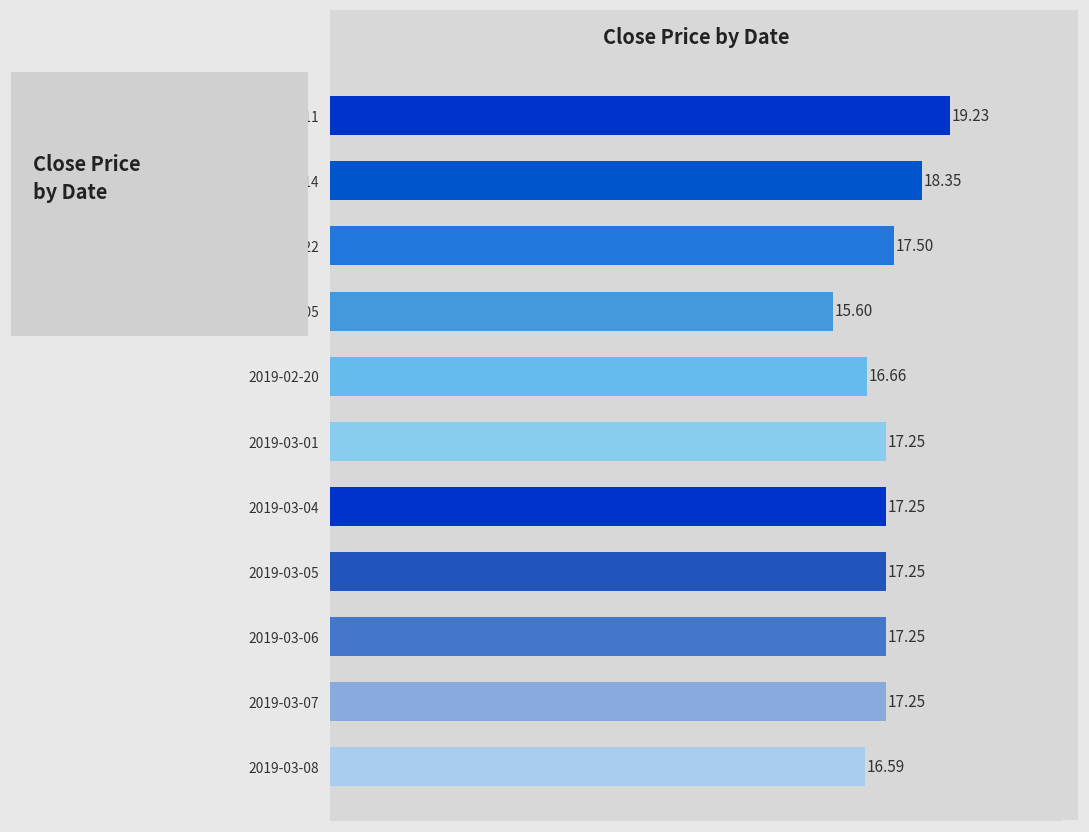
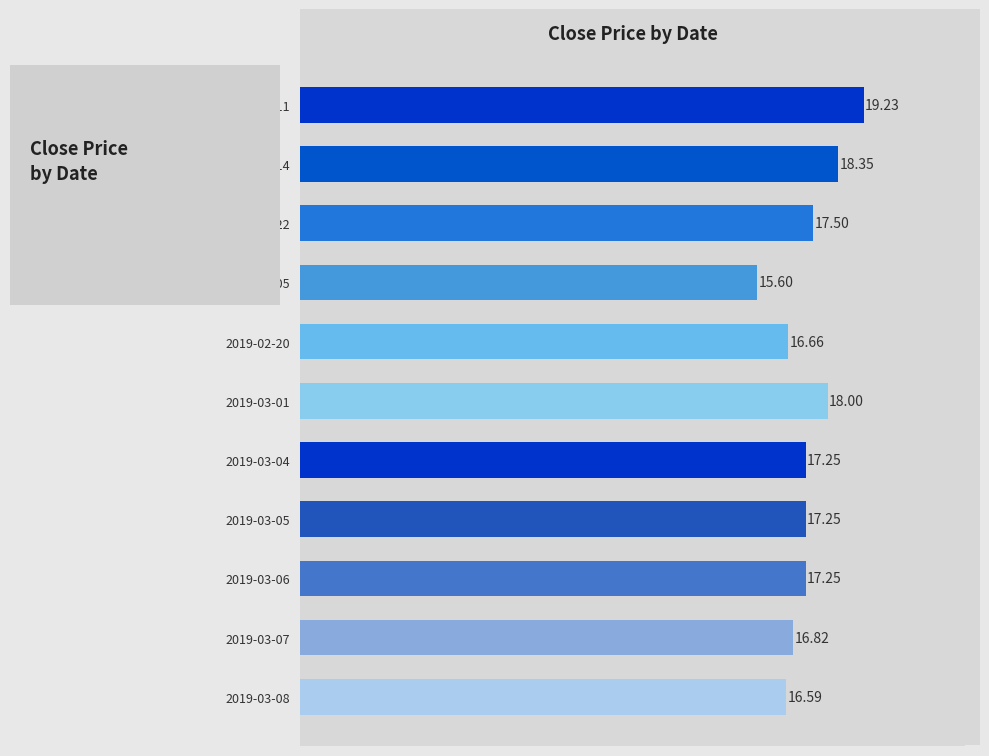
  {
    "2019-01-11": 19.23,
    "2019-01-14": 18.35,
    "2019-01-22": 17.50,
    "2019-02-05": 15.60,
    "2019-02-20": 16.66,
-   "2019-03-01": 17.25,
+   "2019-03-01": 18.00,
    "2019-03-04": 17.25,
    "2019-03-05": 17.25,
    "2019-03-06": 17.25,
-   "2019-03-07": 17.25,
+   "2019-03-07": 16.82,
    "2019-03-08": 16.59
  }
